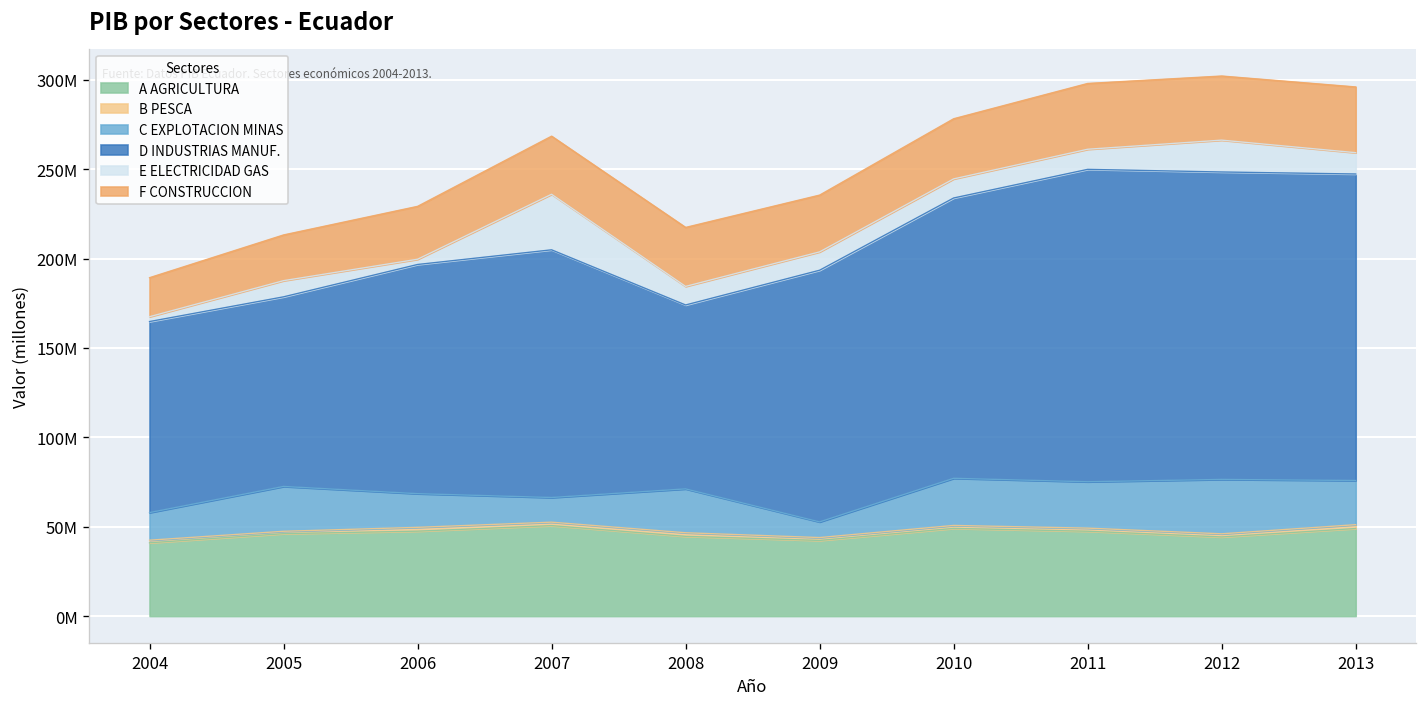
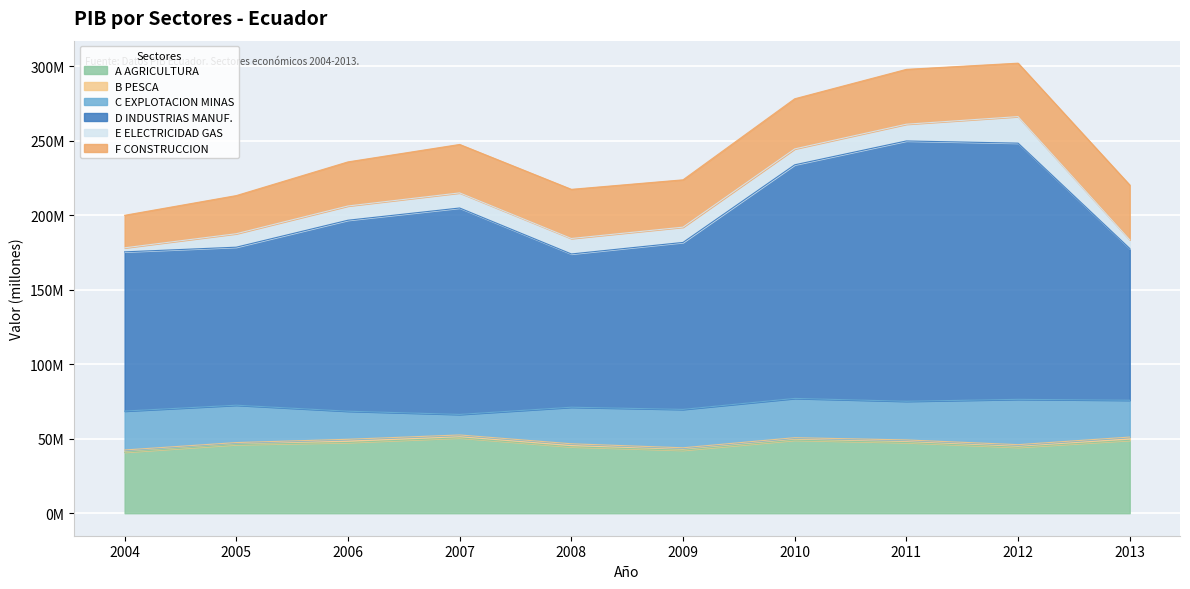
  {
    "A AGRICULTURA": {
      "2006": 47000000,
      "2007": 51000000,
      "2008": 45000000,
      "2011": 47000000,
      "2012": 44000000,
      "2013": 49000000
    },
    "C EXPLOTACION MINAS": {
-     "2004": 15000000,
+     "2004": 26000000,
      "2005": 25000000,
      "2006": 19000000,
      "2007": 14000000,
      "2008": 25000000,
-     "2009": 9000000,
+     "2009": 26000000,
      "2010": 26000000,
      "2011": 26000000,
      "2012": 30000000,
      "2013": 25000000
    },
    "D INDUSTRIAS MANUF.": {
      "2004": 107000000,
      "2005": 106000000,
      "2006": 128000000,
      "2007": 139000000,
      "2008": 103000000,
-     "2009": 141000000,
+     "2009": 112000000,
      "2010": 157000000,
      "2011": 175000000,
      "2012": 172000000,
-     "2013": 171000000
+     "2013": 102000000
    },
    "E ELECTRICIDAD GAS": {
      "2004": 3000000,
      "2005": 9000000,
-     "2006": 3000000,
-     "2007": 31000000,
+     "2006": 10000000,
+     "2007": 10000000,
      "2008": 10000000,
      "2009": 10000000,
      "2010": 11000000,
      "2011": 11000000,
      "2012": 18000000,
-     "2013": 12000000
+     "2013": 6000000
    }
  }
